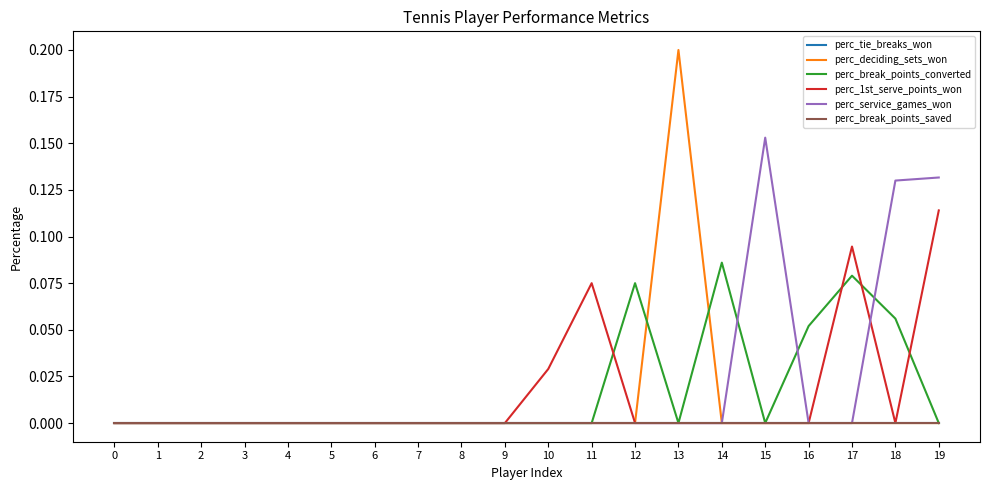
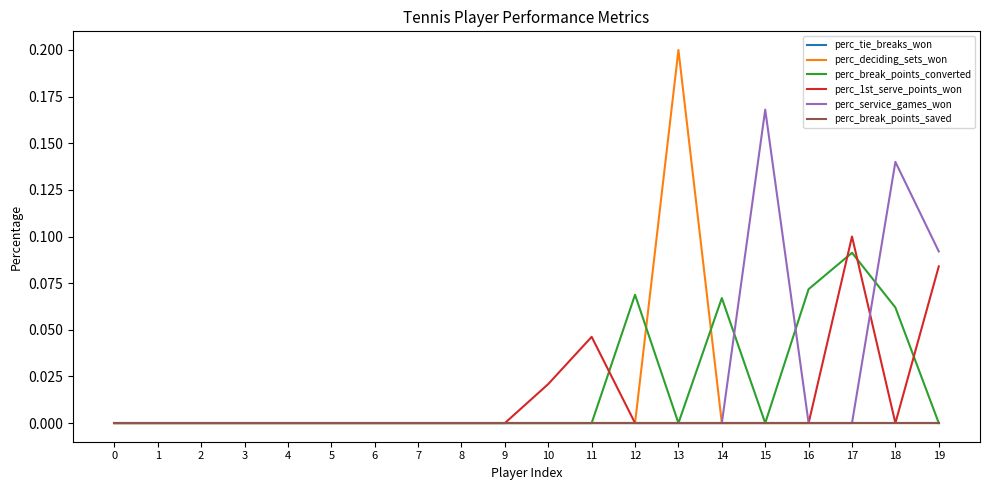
  {
    "perc_deciding_sets_won": {
      "13": 0.200
    },
    "perc_break_points_converted": {
-     "12": 0.075,
-     "14": 0.086,
-     "16": 0.052,
-     "17": 0.079,
-     "18": 0.056
+     "12": 0.069,
+     "14": 0.067,
+     "16": 0.072,
+     "17": 0.091,
+     "18": 0.062
    },
    "perc_1st_serve_points_won": {
-     "10": 0.029,
-     "11": 0.075,
-     "17": 0.095,
-     "19": 0.114
+     "10": 0.021,
+     "11": 0.046,
+     "17": 0.100,
+     "19": 0.084
    },
    "perc_service_games_won": {
-     "15": 0.153,
-     "18": 0.13,
-     "19": 0.132
+     "15": 0.168,
+     "18": 0.14,
+     "19": 0.092
    }
  }
